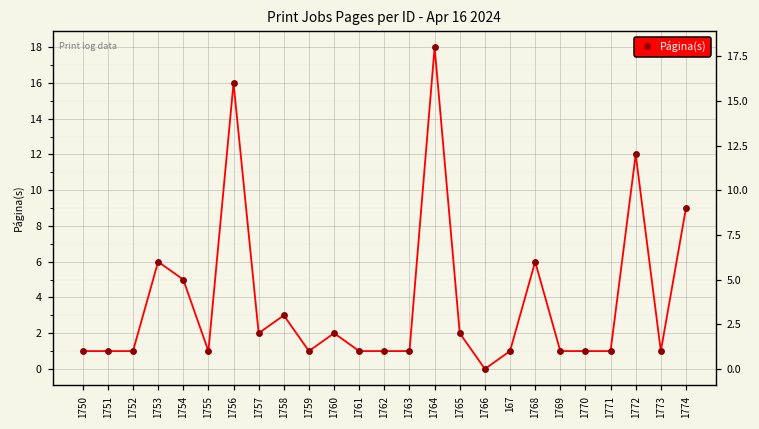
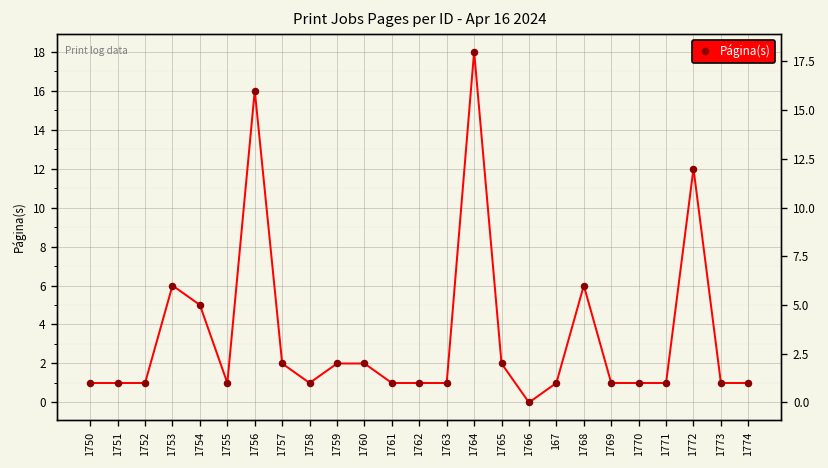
  {
    "1750": 1,
    "1751": 1,
    "1752": 1,
    "1753": 6,
    "1754": 5,
    "1755": 1,
    "1756": 16,
    "1757": 2,
-   "1758": 3,
-   "1759": 1,
+   "1758": 1,
+   "1759": 2,
    "1760": 2,
    "1761": 1,
    "1762": 1,
    "1763": 1,
    "1764": 18,
    "1765": 2,
    "1766": 0,
    "167": 1,
    "1768": 6,
    "1769": 1,
    "1770": 1,
    "1771": 1,
    "1772": 12,
    "1773": 1,
-   "1774": 9
+   "1774": 1
  }
